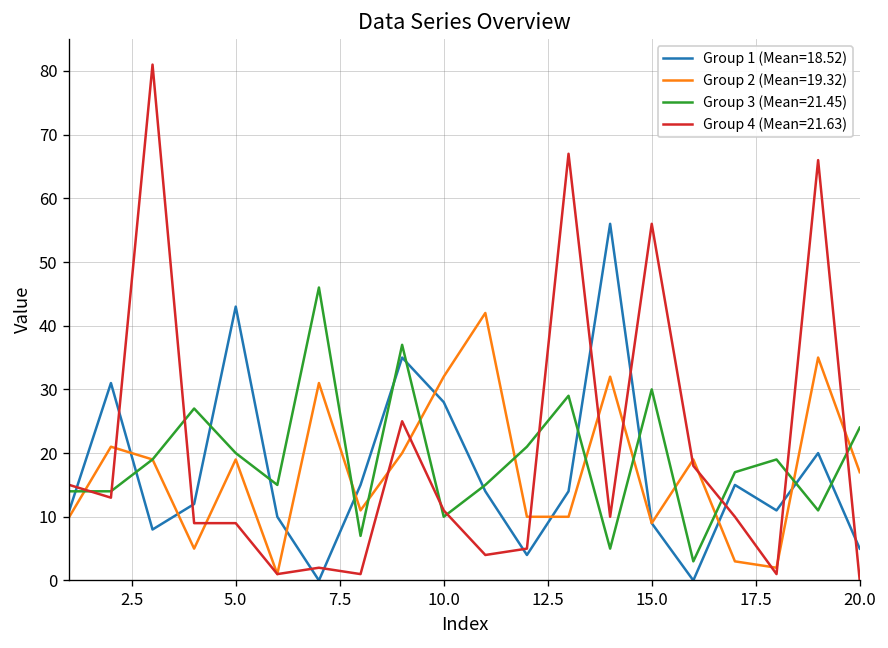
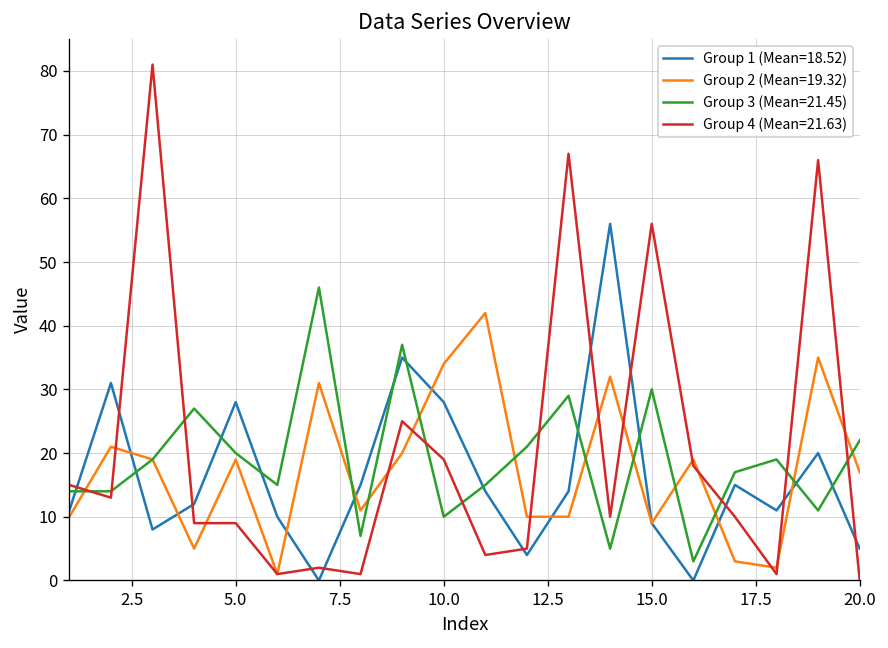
  {
    "Group 1 (Mean=18.52)": {
-     "5.0": 43,
+     "5.0": 28,
      "10.0": 28,
      "20.0": 5
    },
    "Group 2 (Mean=19.32)": {
      "5.0": 19,
-     "10.0": 32,
+     "10.0": 34,
      "20.0": 17
    },
    "Group 3 (Mean=21.45)": {
      "5.0": 20,
      "10.0": 10,
      "15.0": 30,
-     "20.0": 24
+     "20.0": 22
    },
    "Group 4 (Mean=21.63)": {
      "5.0": 9,
-     "10.0": 11,
+     "10.0": 19,
      "15.0": 56,
      "20.0": 0
    }
  }
